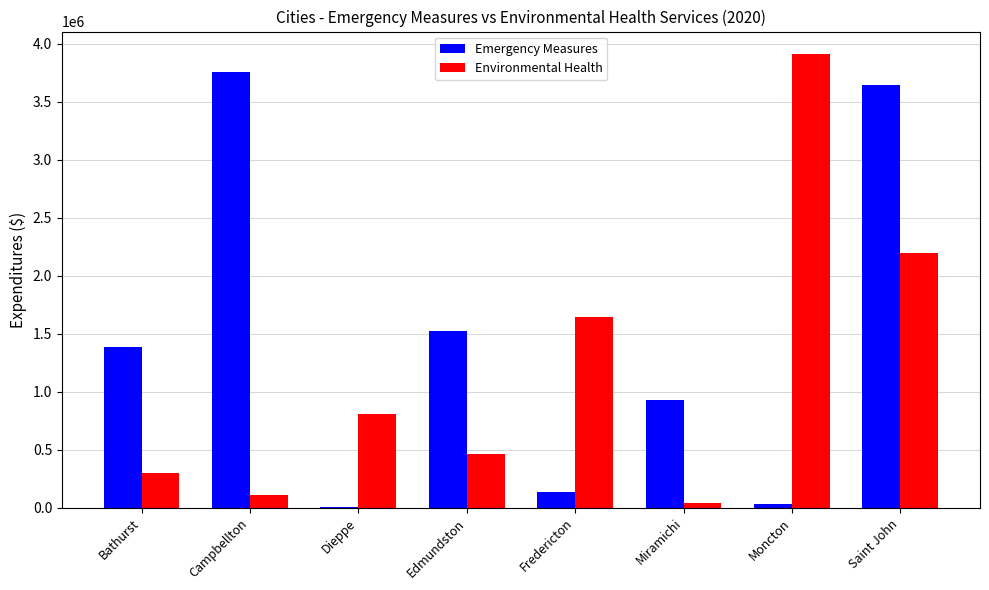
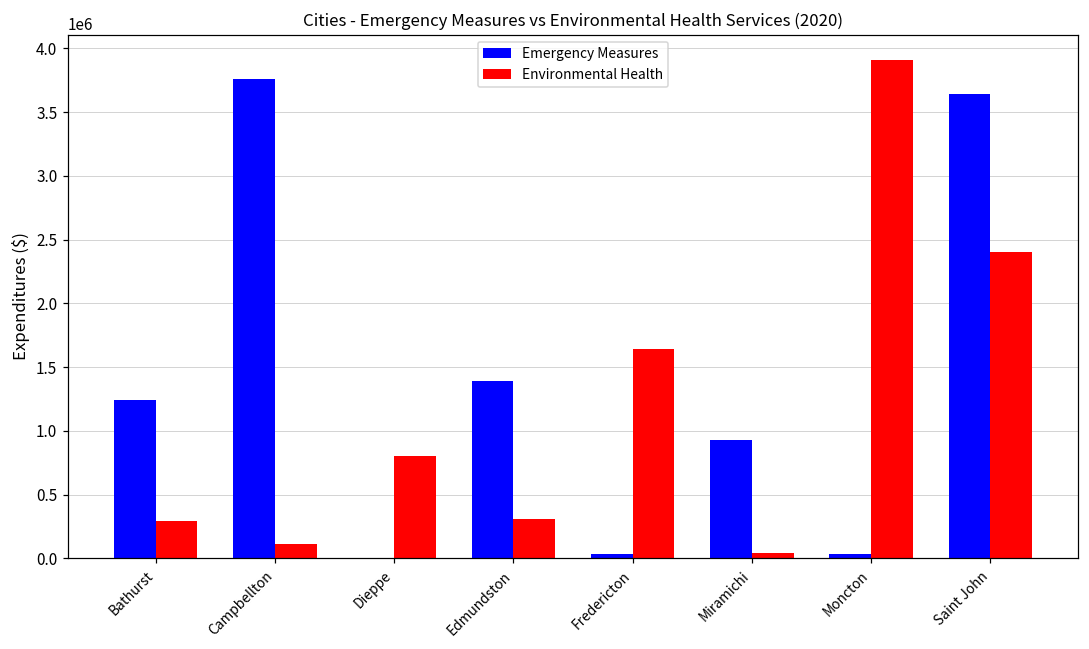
  {
    "Emergency Measures": {
-     "Bathurst": 1380000,
+     "Bathurst": 1240000,
      "Campbellton": 3760000,
-     "Edmundston": 1530000,
-     "Fredericton": 140000,
+     "Edmundston": 1390000,
+     "Fredericton": 30000,
      "Miramichi": 930000,
      "Moncton": 30000,
      "Saint John": 3640000
    },
    "Environmental Health": {
      "Bathurst": 300000,
      "Campbellton": 110000,
      "Dieppe": 810000,
-     "Edmundston": 460000,
+     "Edmundston": 310000,
      "Fredericton": 1640000,
      "Miramichi": 40000,
      "Moncton": 3910000,
-     "Saint John": 2200000
+     "Saint John": 2410000
    }
  }
